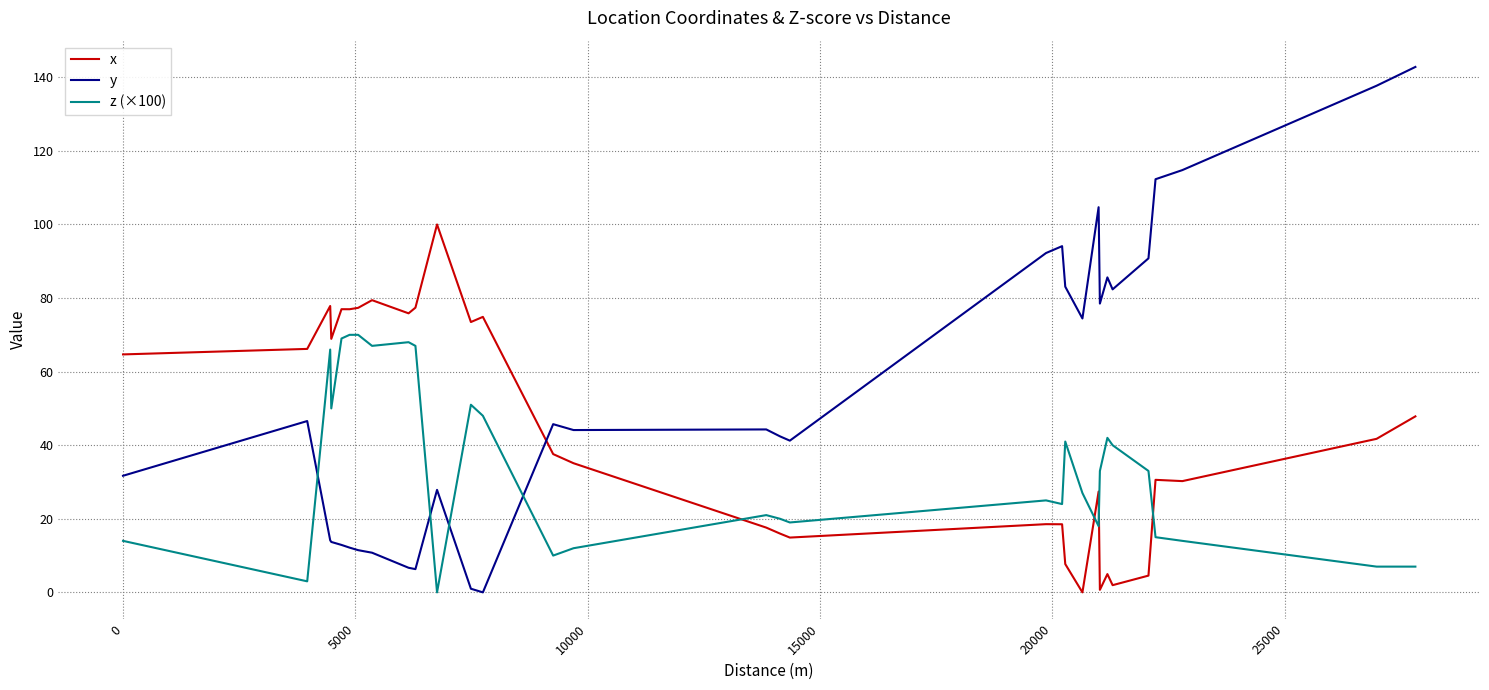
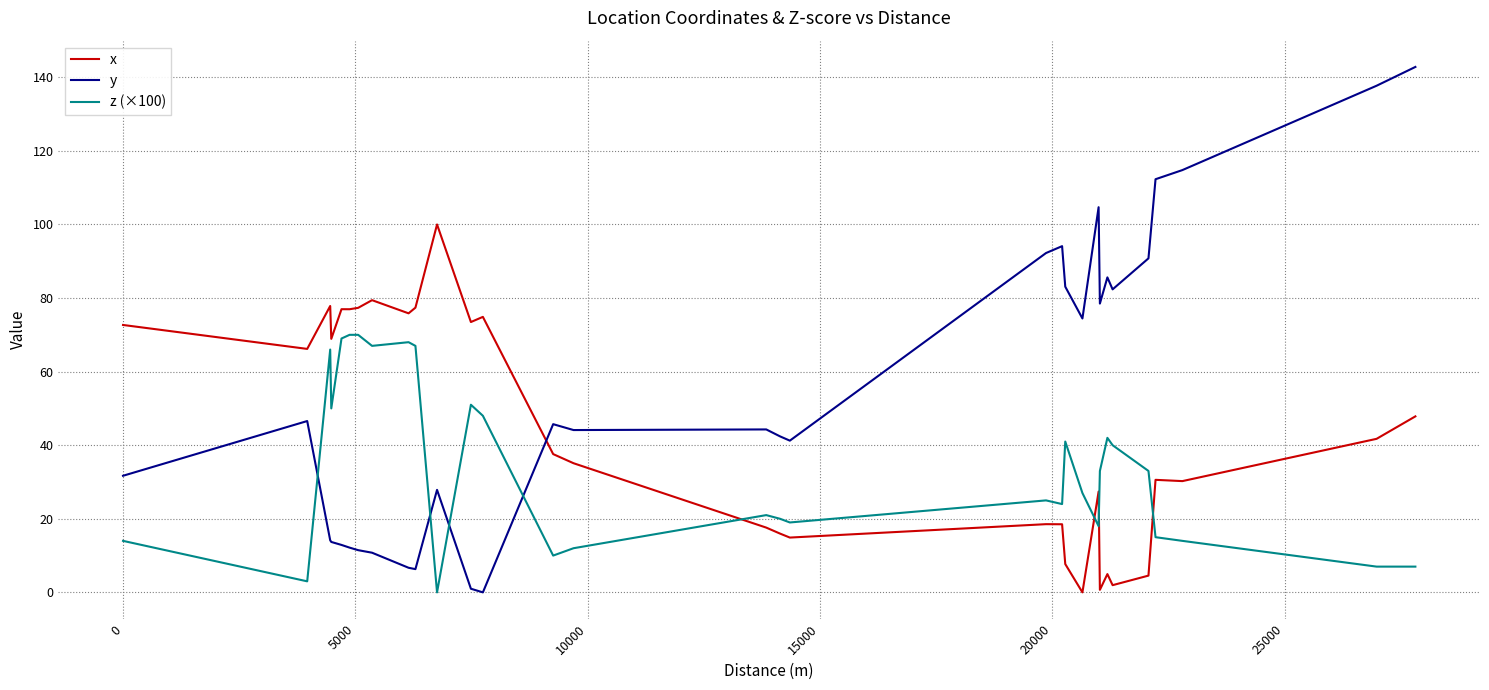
  {
    "x": {
-     "0": 65
+     "0": 73
    },
    "y": {
      "0": 32
    },
    "z (×100)": {
      "0": 14
    }
  }
